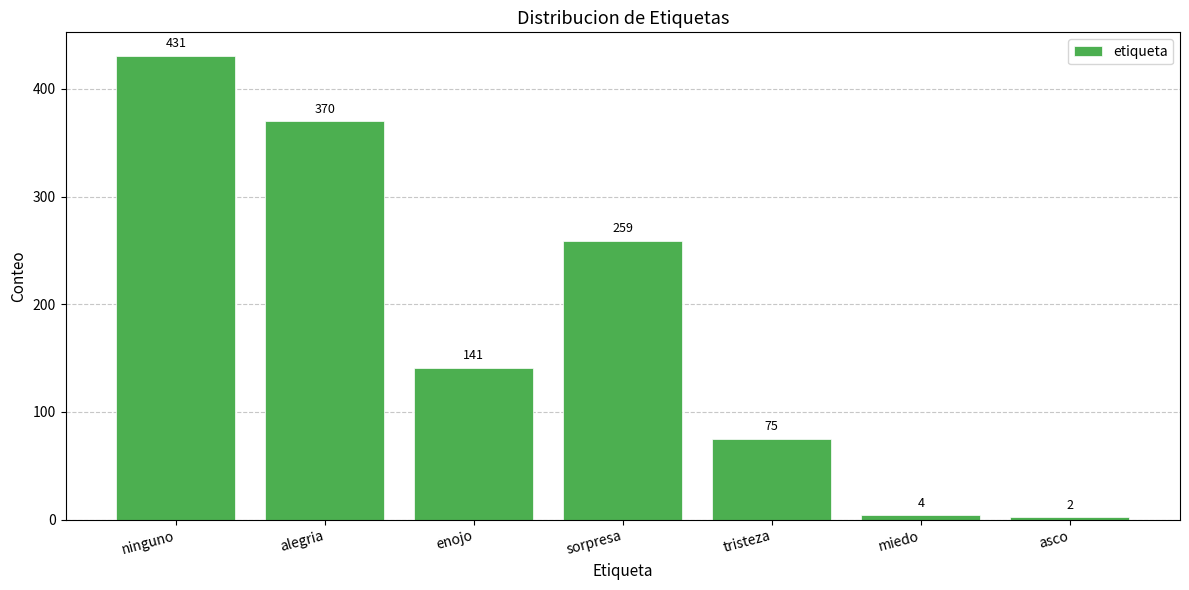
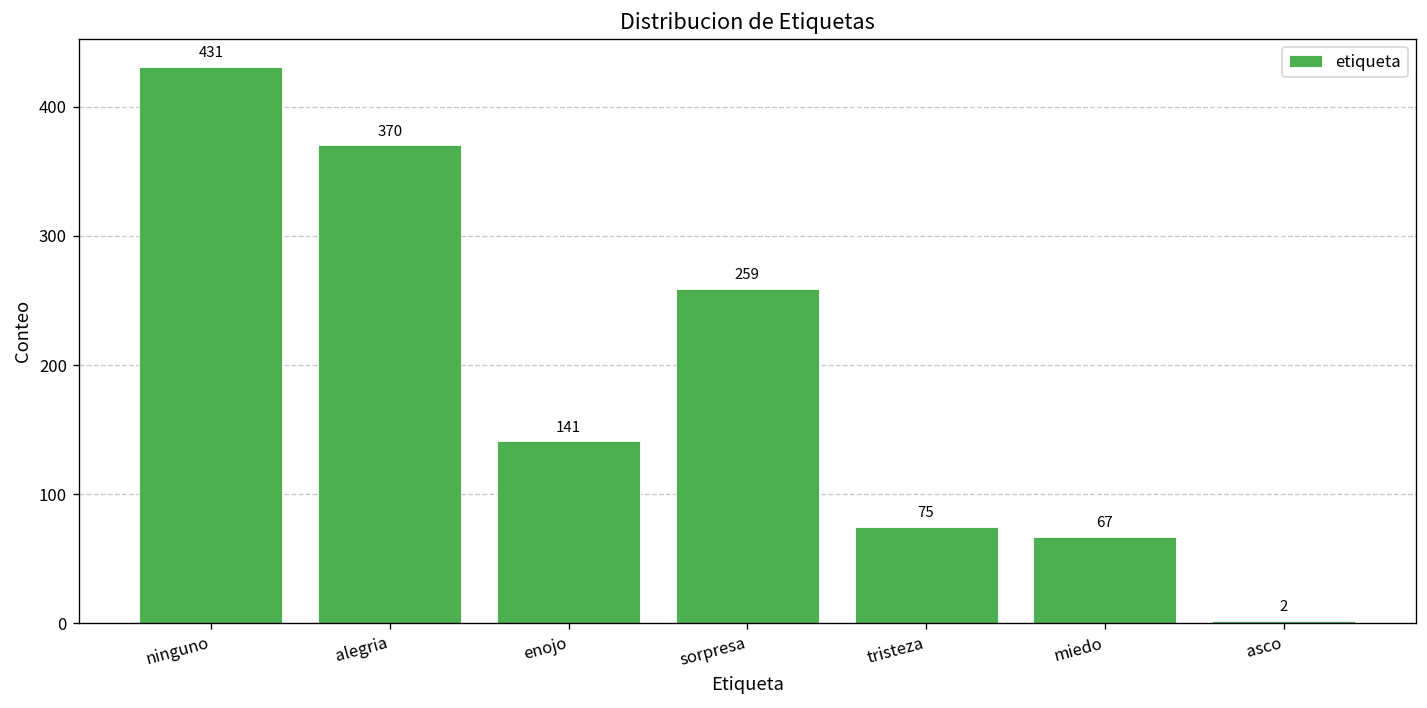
  {
    "ninguno": 431,
    "alegria": 370,
    "enojo": 141,
    "sorpresa": 259,
    "tristeza": 75,
-   "miedo": 4,
+   "miedo": 67,
    "asco": 2
  }
